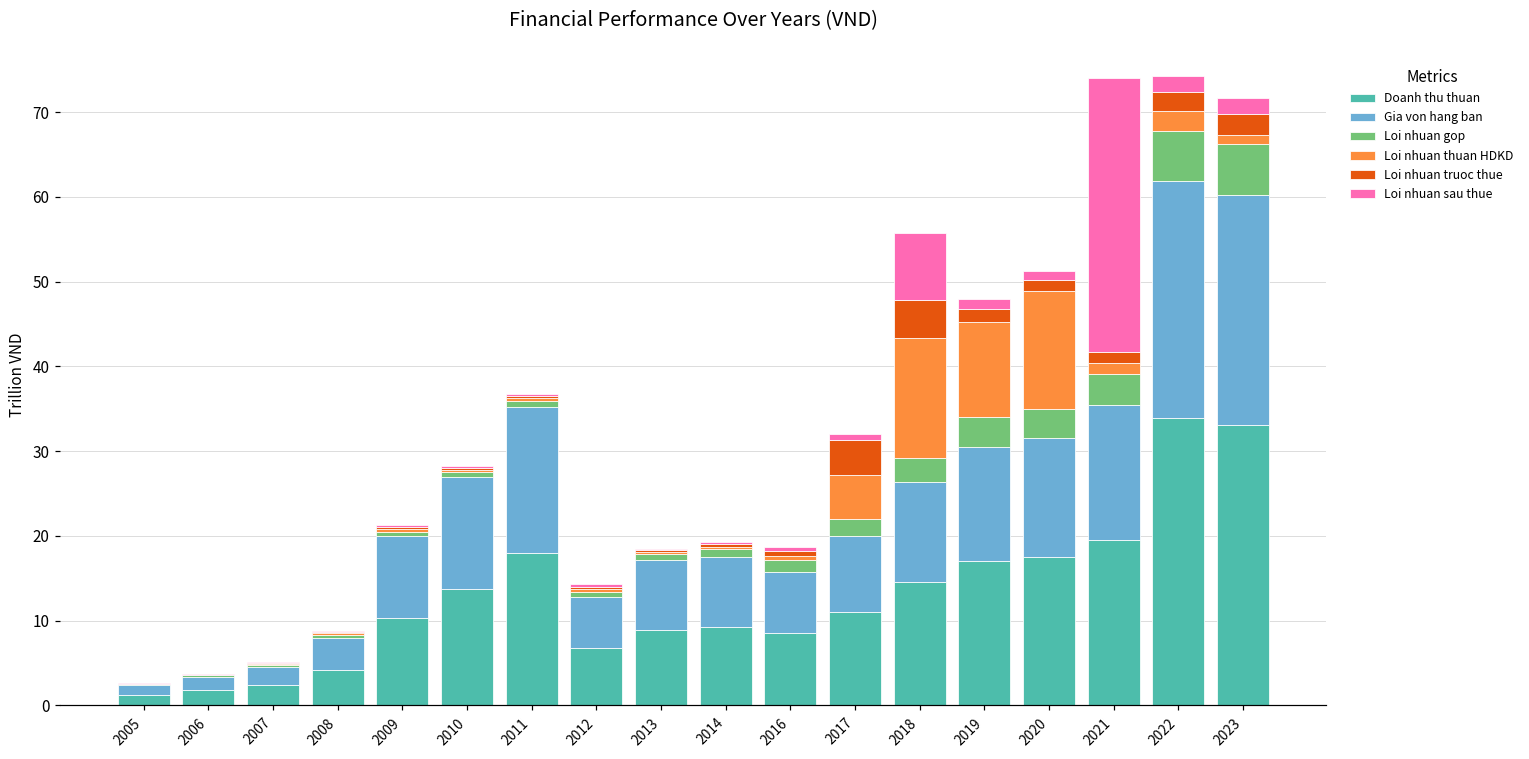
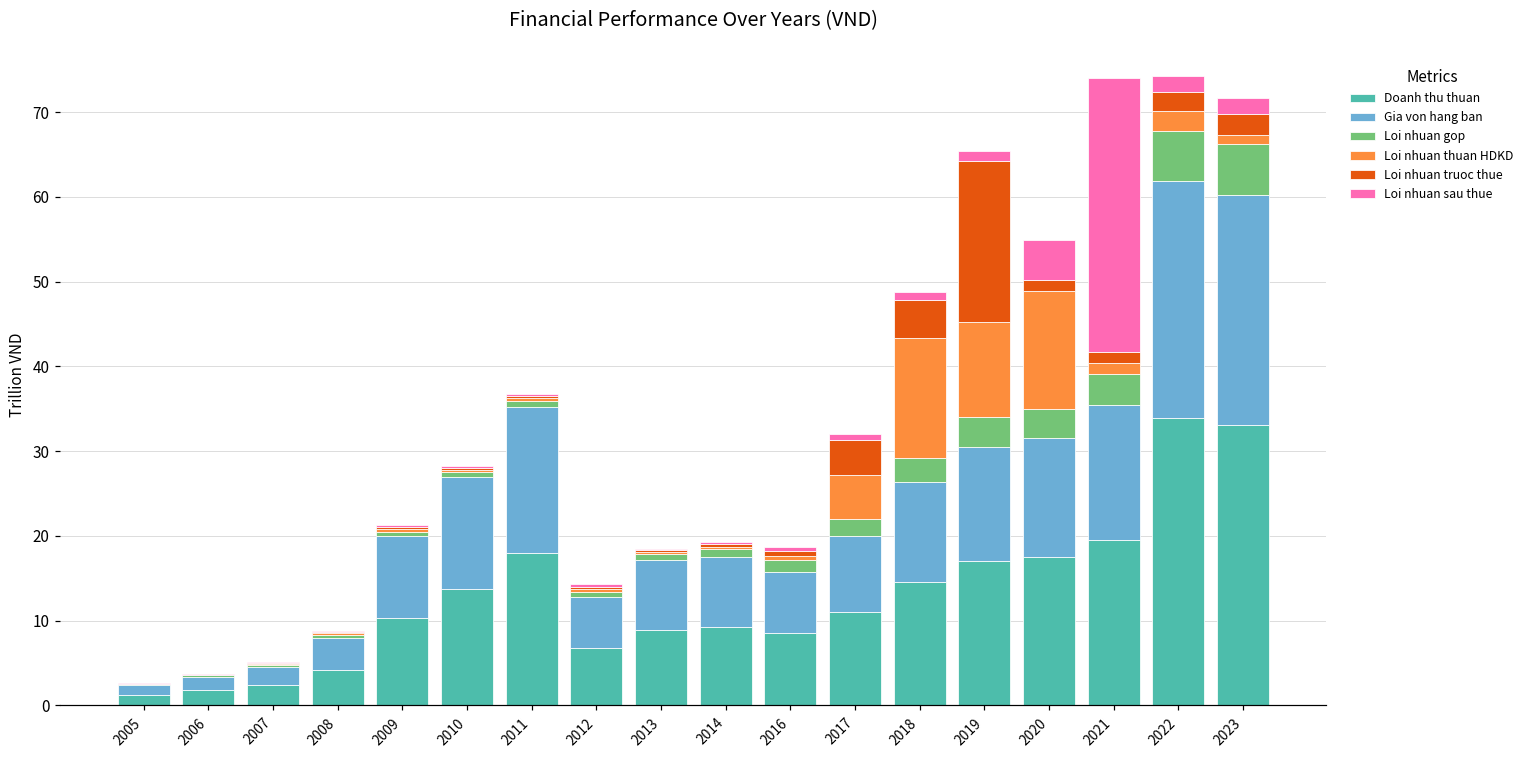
  {
    "Loi nhuan gop": {
      "2008": 0,
      "2009": 1,
      "2010": 1,
      "2011": 1,
      "2012": 1,
      "2013": 1,
      "2014": 1,
      "2016": 1,
      "2017": 2,
      "2018": 3,
      "2019": 3,
      "2020": 3,
      "2021": 4,
      "2022": 6,
      "2023": 6
    },
    "Loi nhuan thuan HDKD": {
      "2014": 0,
      "2016": 1,
      "2017": 5,
      "2018": 14,
      "2019": 11,
      "2020": 14,
      "2021": 1,
      "2022": 2,
      "2023": 1
    },
    "Loi nhuan truoc thue": {
      "2014": 0,
      "2016": 1,
      "2017": 4,
      "2018": 5,
-     "2019": 2,
+     "2019": 19,
      "2020": 1,
      "2021": 1,
      "2022": 2,
      "2023": 2
    },
    "Loi nhuan sau thue": {
      "2016": 0,
      "2017": 1,
-     "2018": 8,
+     "2018": 1,
      "2019": 1,
-     "2020": 1,
+     "2020": 5,
      "2021": 32,
      "2022": 2,
      "2023": 2
    }
  }
